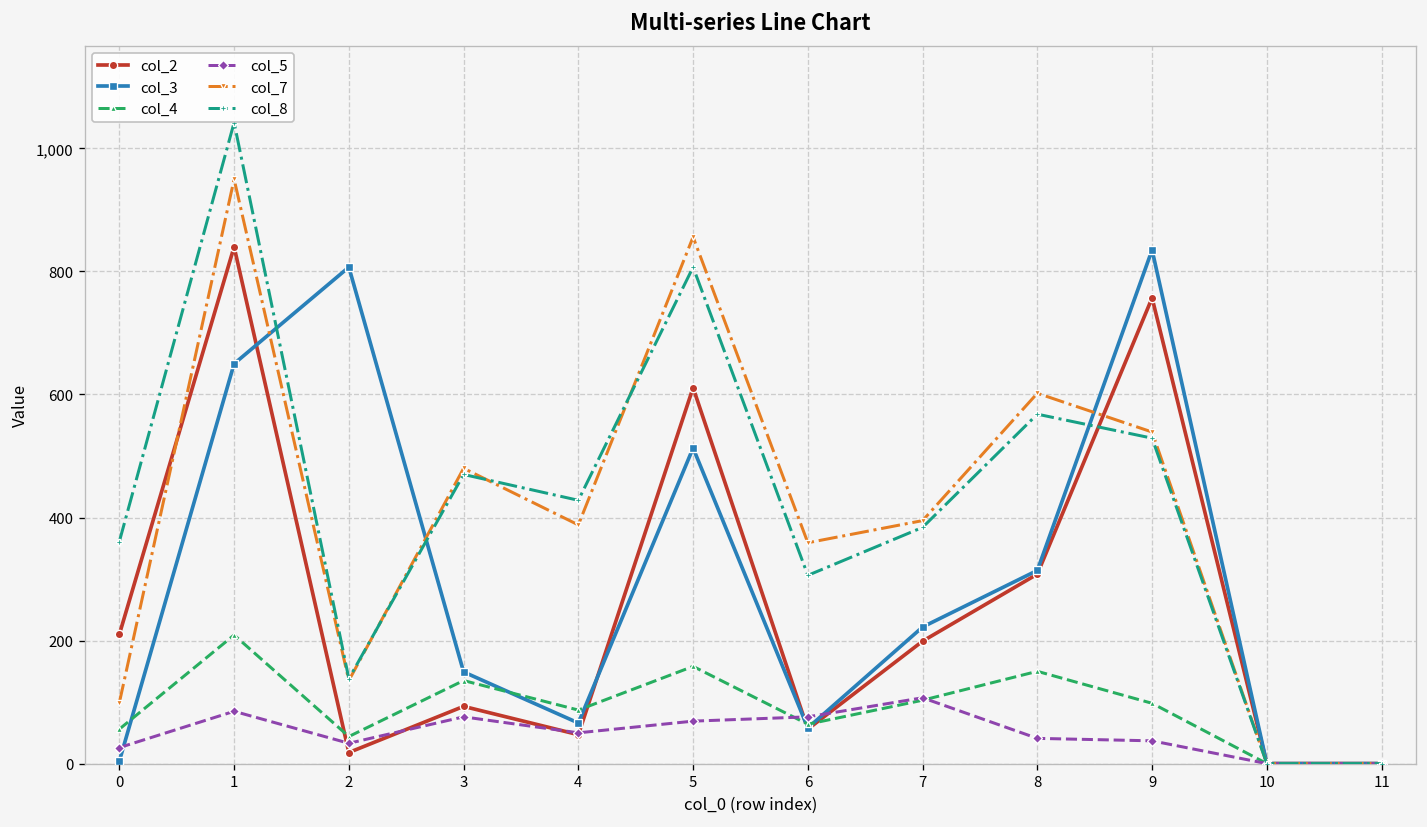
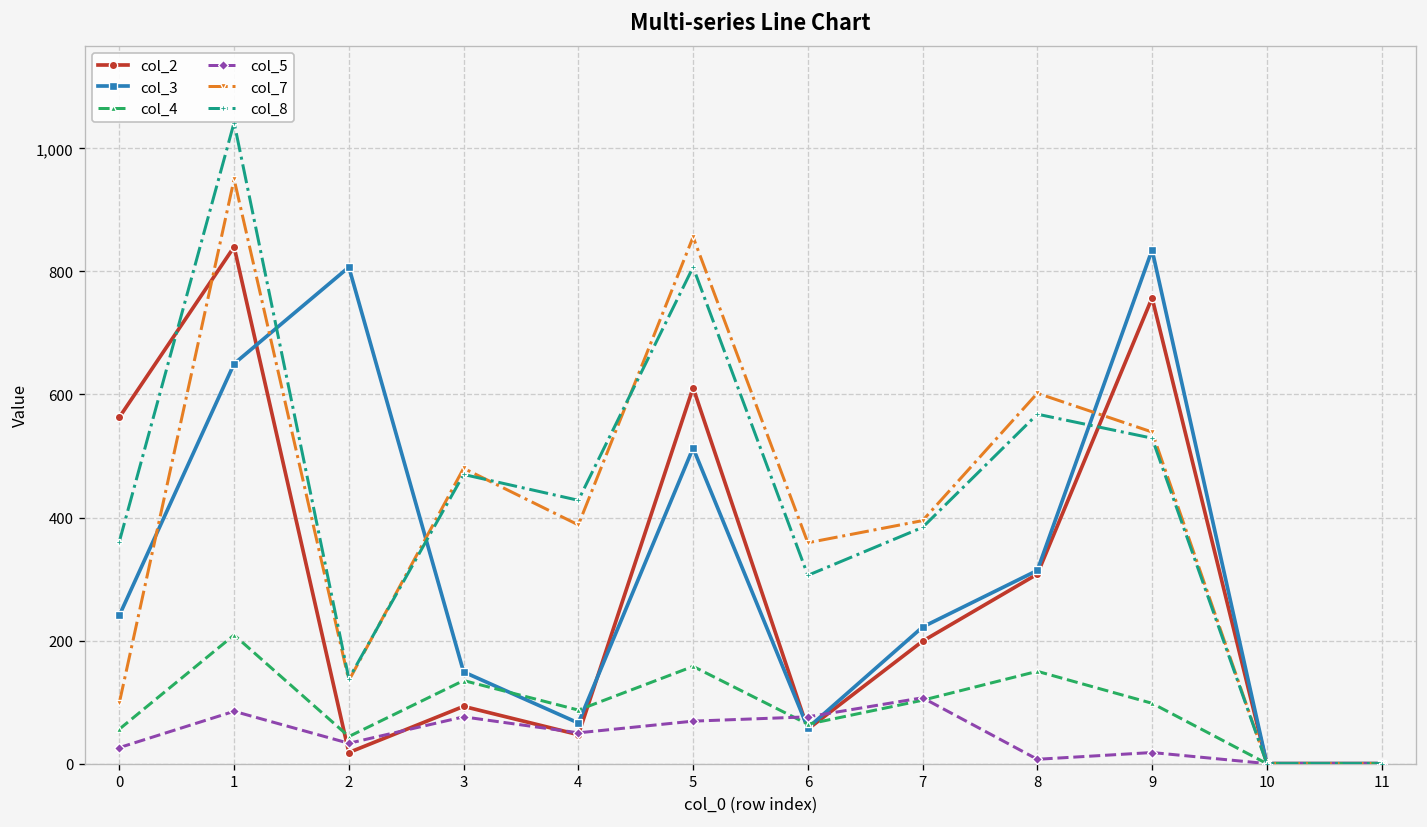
  {
    "col_2": {
-     "0": 210,
+     "0": 560,
      "1": 840,
      "2": 20,
      "3": 90,
      "5": 610,
      "7": 200,
      "8": 310,
      "9": 760
    },
    "col_3": {
-     "0": 0,
+     "0": 240,
      "1": 650,
      "2": 810,
      "3": 150,
      "4": 70,
      "5": 510,
      "7": 220,
      "8": 310,
      "9": 840
    },
    "col_5": {
      "0": 30,
      "1": 90,
      "2": 30,
      "3": 80,
      "5": 70,
      "6": 80,
-     "8": 40,
-     "9": 40
+     "8": 10,
+     "9": 20
    },
    "col_7": {
      "0": 100,
      "1": 950,
      "3": 480,
      "4": 390,
      "5": 860,
      "6": 360,
      "7": 400,
      "8": 600,
      "9": 540
    }
  }
